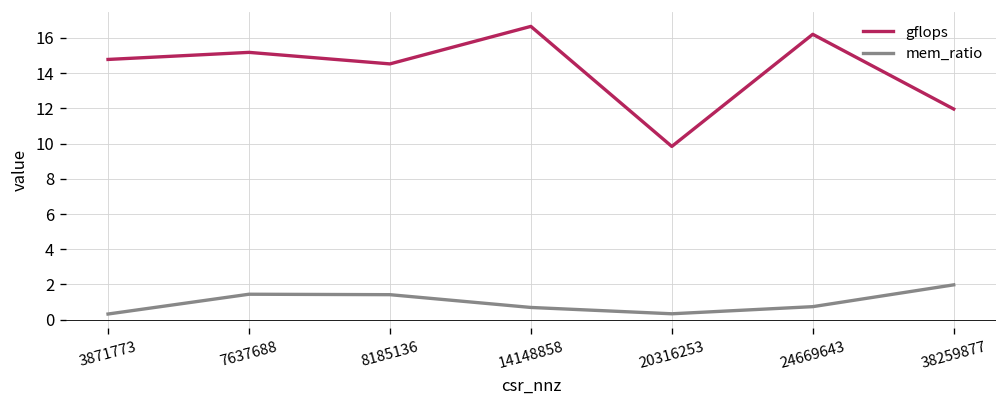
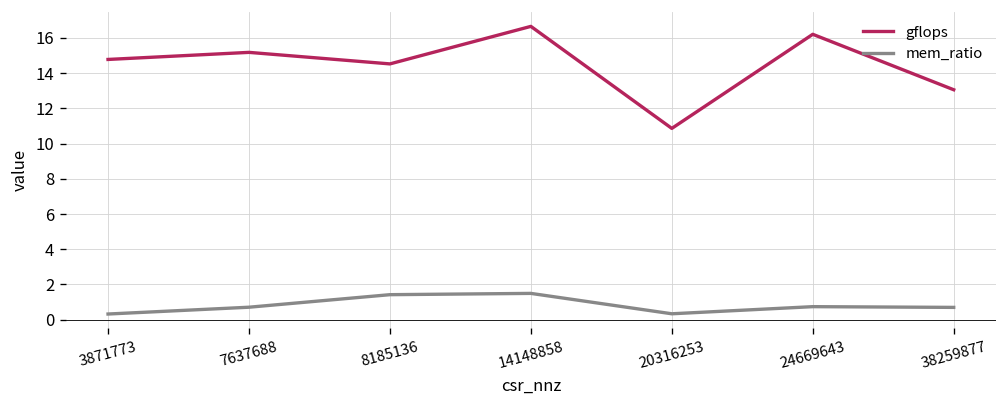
  {
    "gflops": {
      "3871773": 14.8,
      "7637688": 15.2,
      "8185136": 14.5,
      "14148858": 16.7,
-     "20316253": 9.8,
+     "20316253": 10.9,
      "24669643": 16.2,
-     "38259877": 12.0
+     "38259877": 13.1
    },
    "mem_ratio": {
      "3871773": 0.3,
-     "7637688": 1.4,
+     "7637688": 0.7,
      "8185136": 1.4,
-     "14148858": 0.7,
+     "14148858": 1.5,
      "20316253": 0.3,
      "24669643": 0.7,
-     "38259877": 2.0
+     "38259877": 0.7
    }
  }
